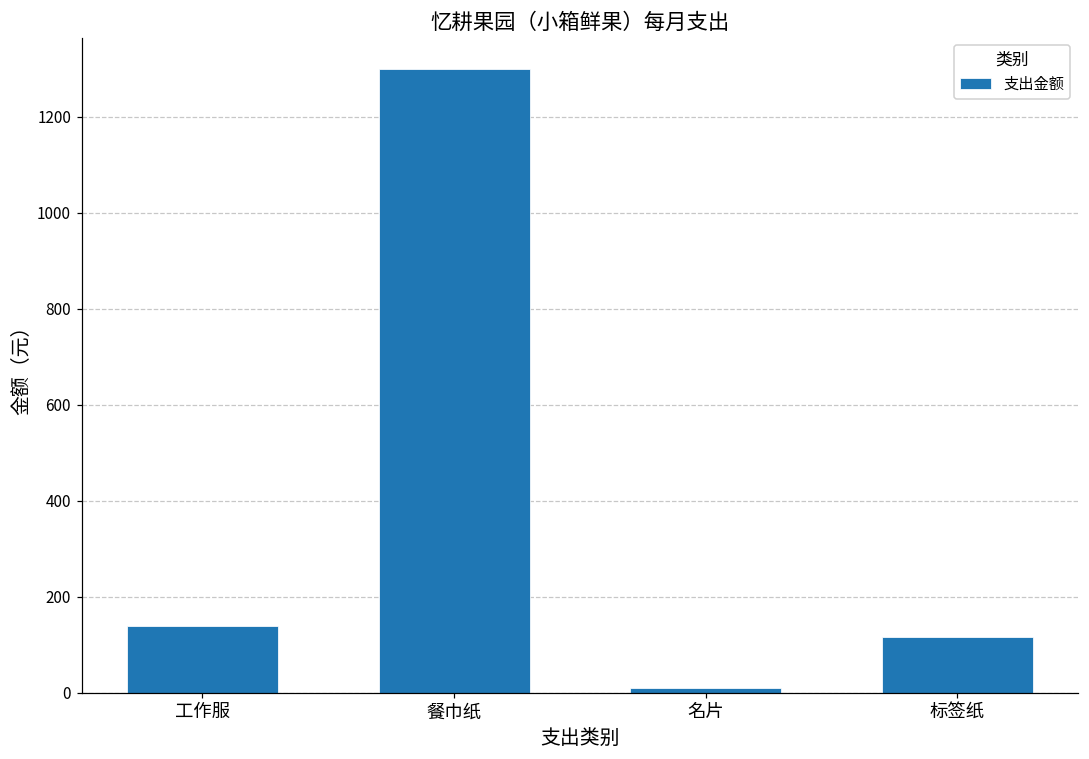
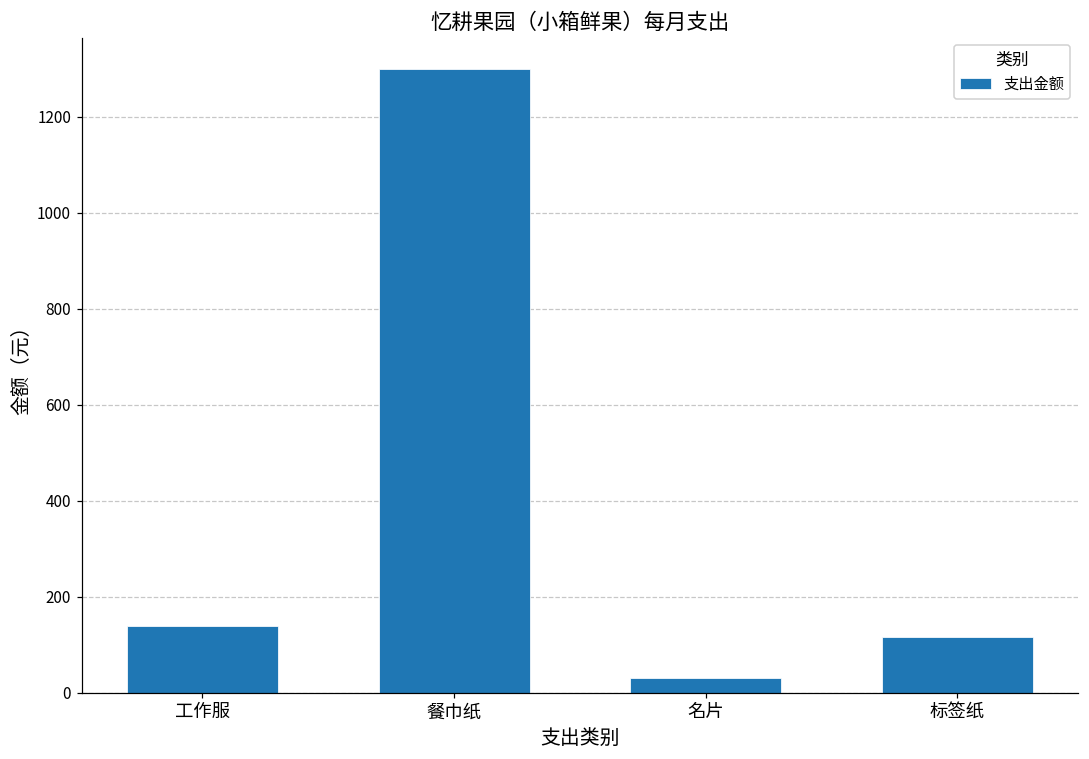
  {
    "工作服": 140,
    "餐巾纸": 1300,
-   "名片": 10,
+   "名片": 30,
    "标签纸": 120
  }
